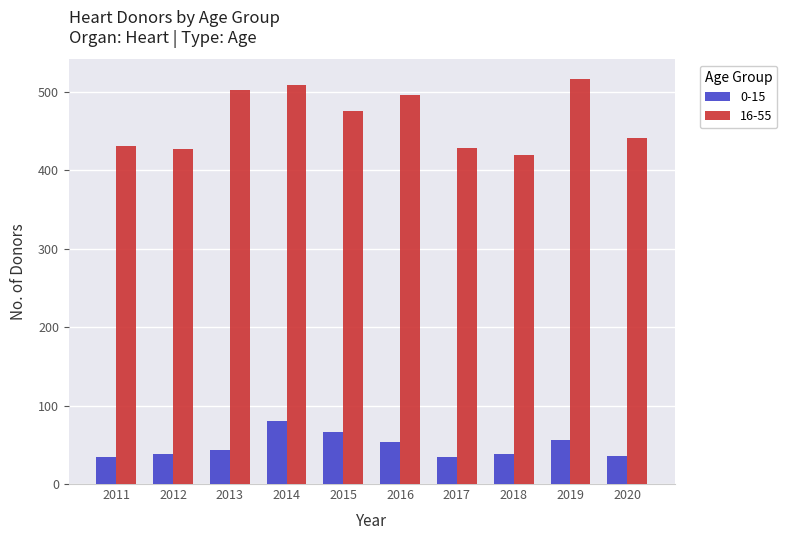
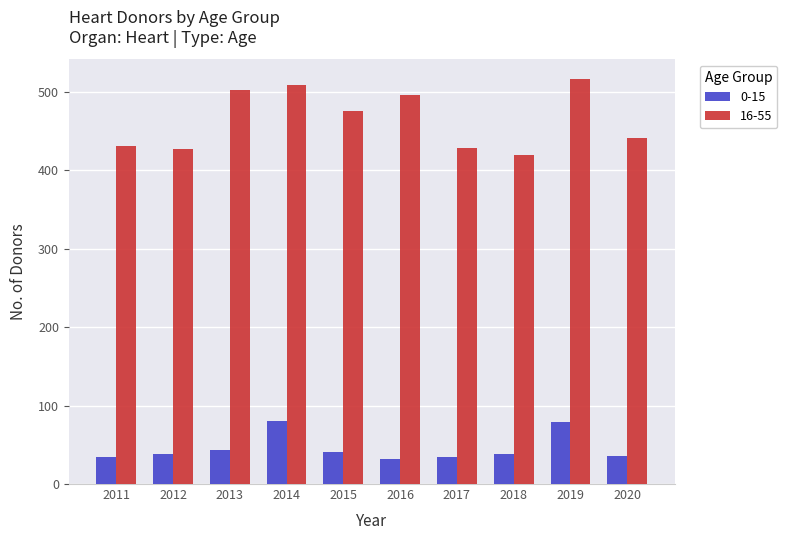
  {
    "0-15": {
      "2011": 30,
      "2012": 40,
      "2013": 40,
      "2014": 80,
-     "2015": 70,
-     "2016": 50,
+     "2015": 40,
+     "2016": 30,
      "2017": 30,
      "2018": 40,
-     "2019": 60,
+     "2019": 80,
      "2020": 40
    },
    "16-55": {
      "2011": 430,
      "2012": 430,
      "2013": 500,
      "2014": 510,
      "2015": 480,
      "2016": 500,
      "2017": 430,
      "2018": 420,
      "2019": 520,
      "2020": 440
    }
  }
